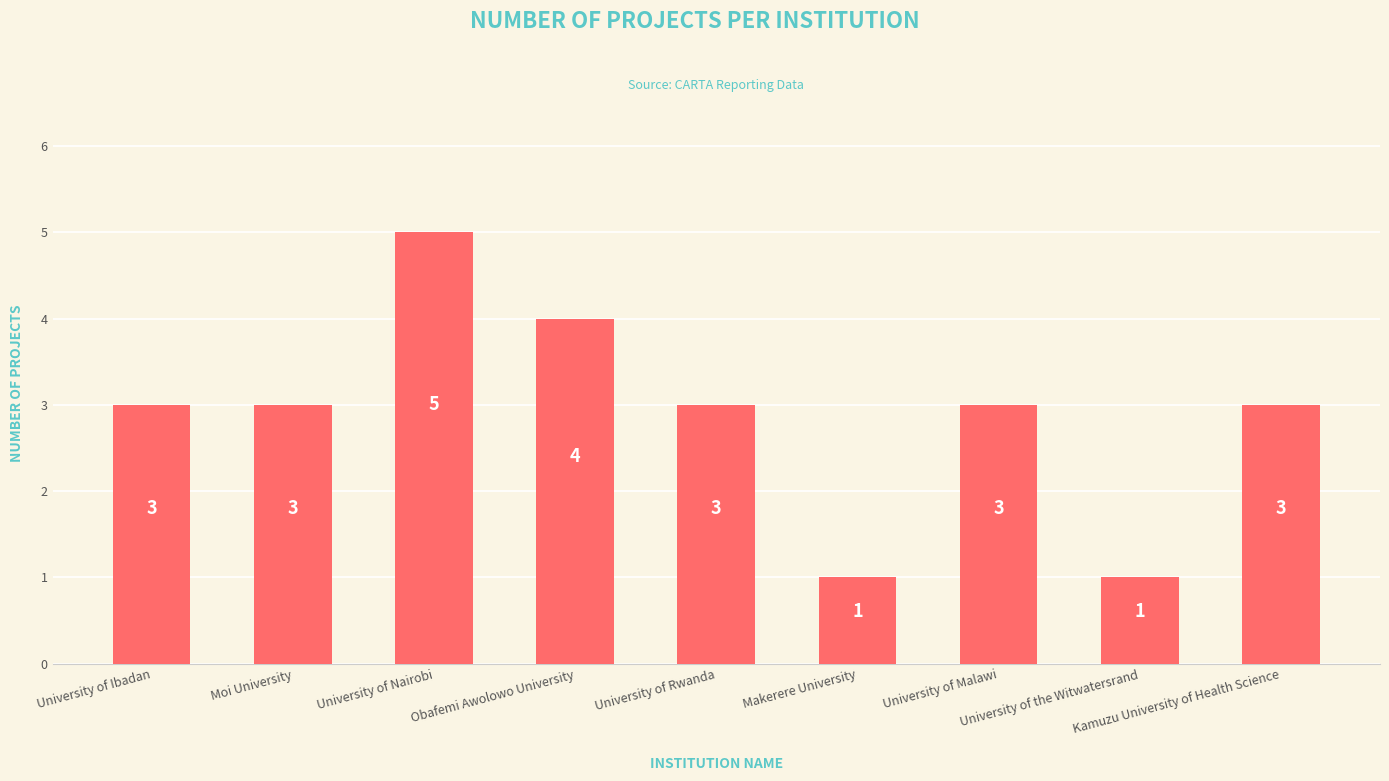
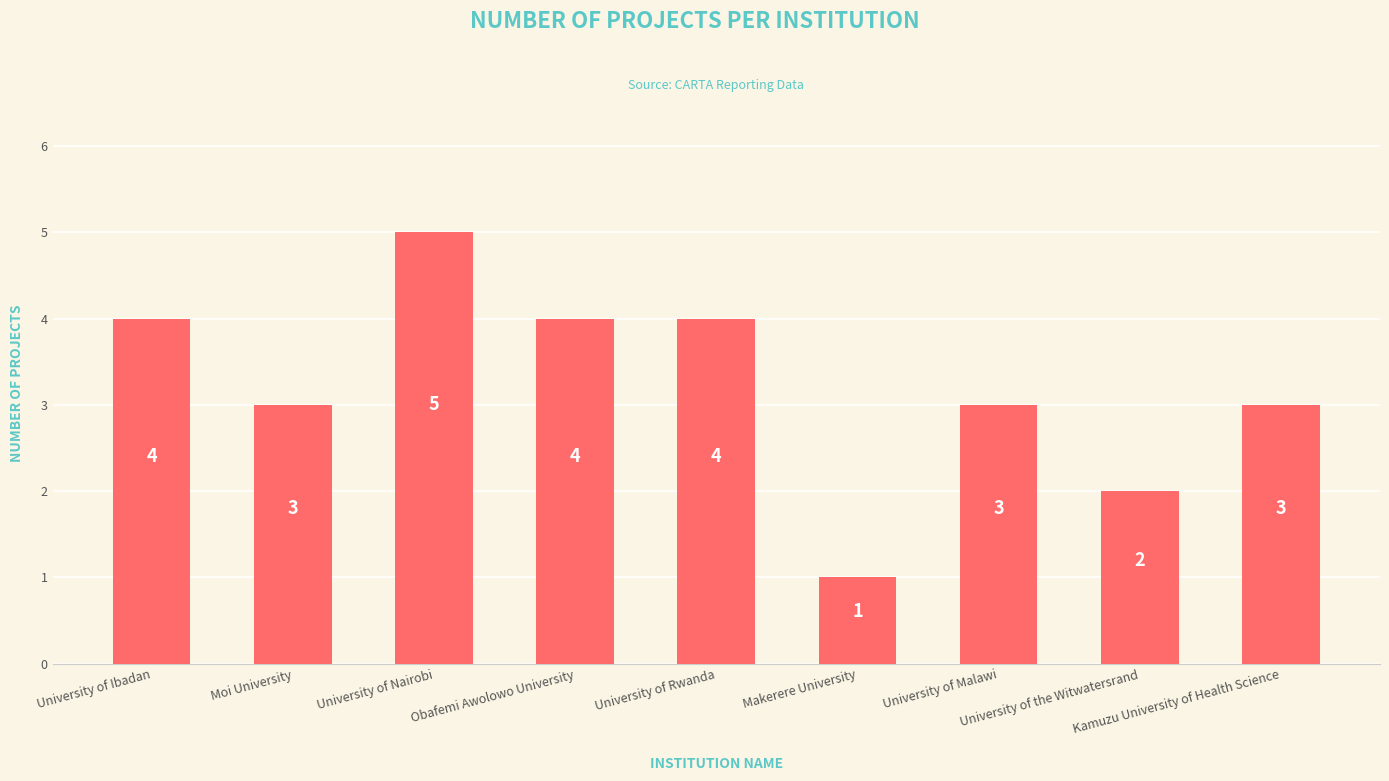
  {
-   "University of Ibadan": 3,
+   "University of Ibadan": 4,
    "Moi University": 3,
    "University of Nairobi": 5,
    "Obafemi Awolowo University": 4,
-   "University of Rwanda": 3,
+   "University of Rwanda": 4,
    "Makerere University": 1,
    "University of Malawi": 3,
-   "University of the Witwatersrand": 1,
+   "University of the Witwatersrand": 2,
    "Kamuzu University of Health Science": 3
  }
